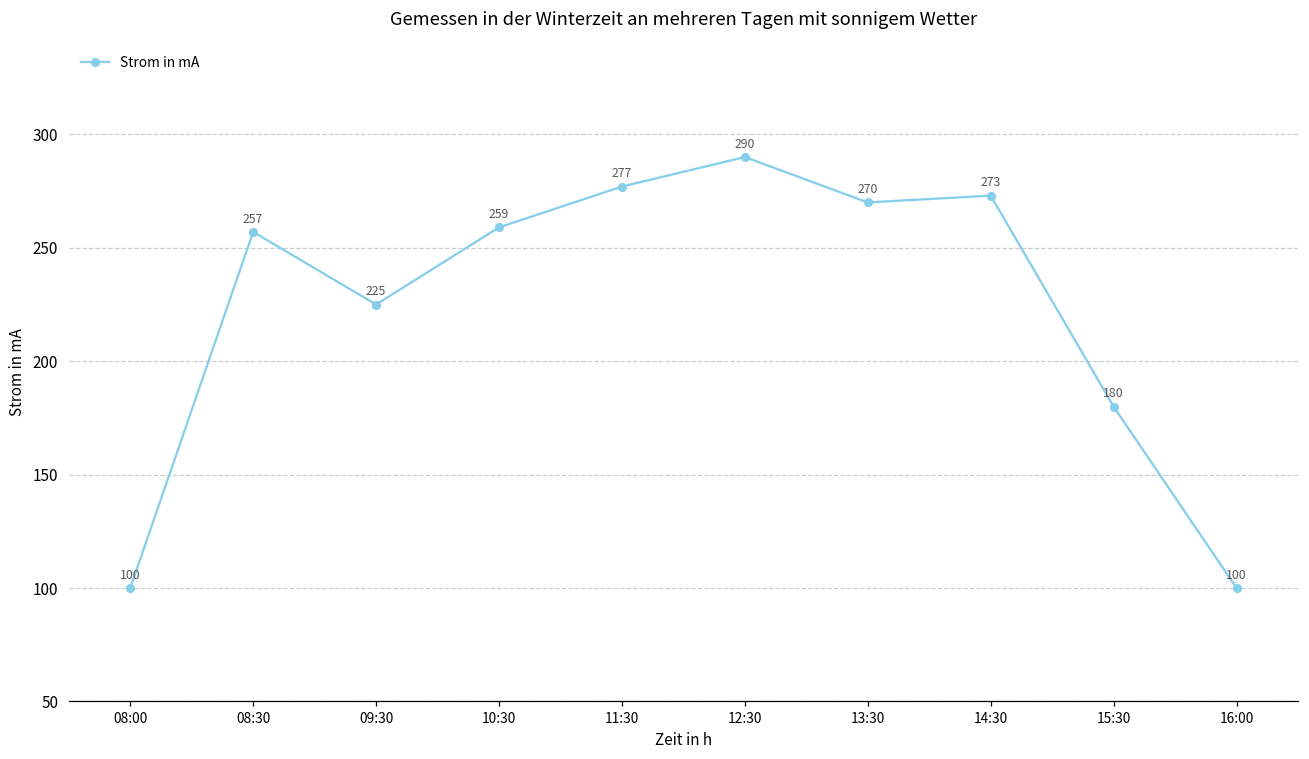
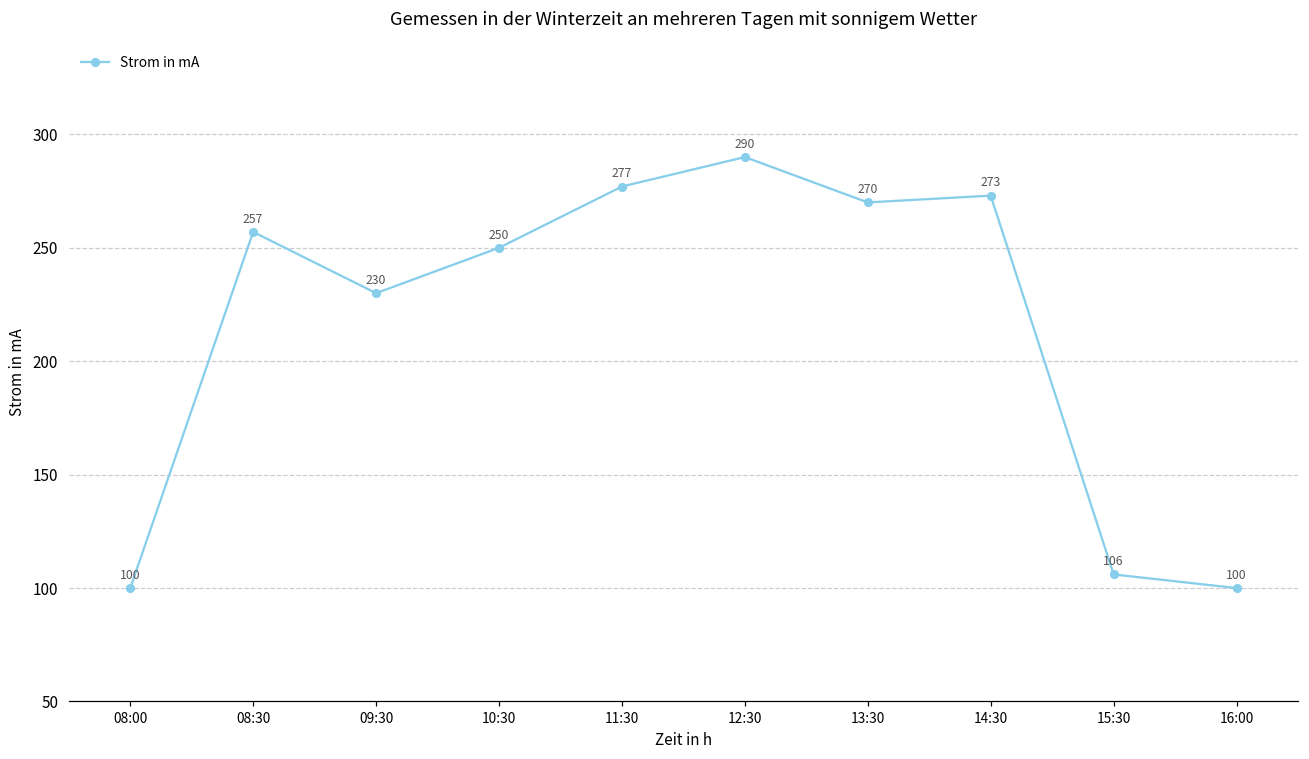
  {
    "08:00": 100,
    "08:30": 257,
-   "09:30": 225,
-   "10:30": 259,
+   "09:30": 230,
+   "10:30": 250,
    "11:30": 277,
    "12:30": 290,
    "13:30": 270,
    "14:30": 273,
-   "15:30": 180,
+   "15:30": 106,
    "16:00": 100
  }
